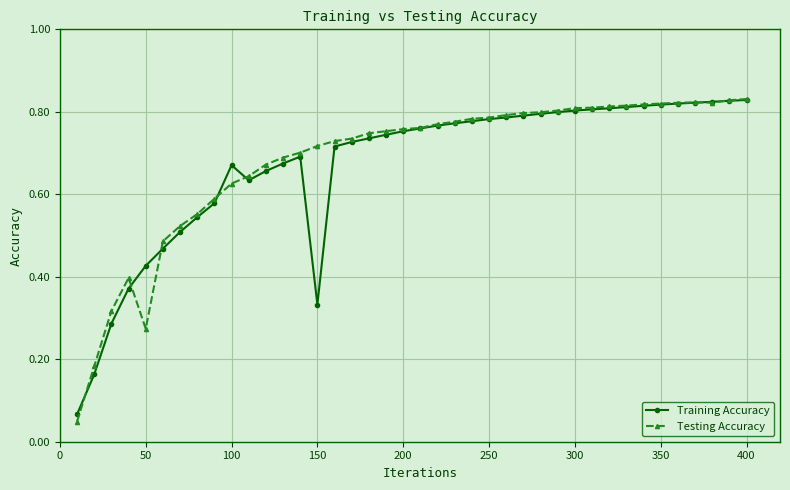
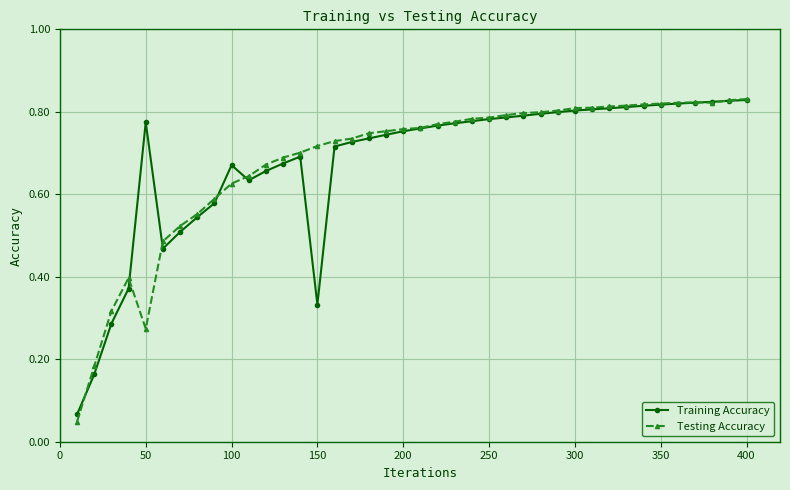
  {
    "Training Accuracy": {
-     "50": 0.43,
+     "50": 0.77,
      "100": 0.67,
      "150": 0.33
    },
    "Testing Accuracy": {
      "50": 0.27,
      "100": 0.63,
      "150": 0.72
    }
  }
